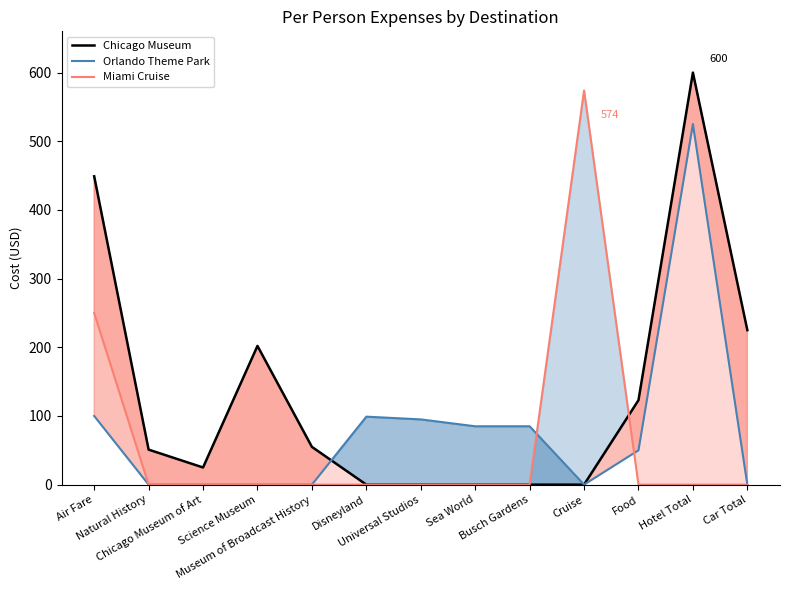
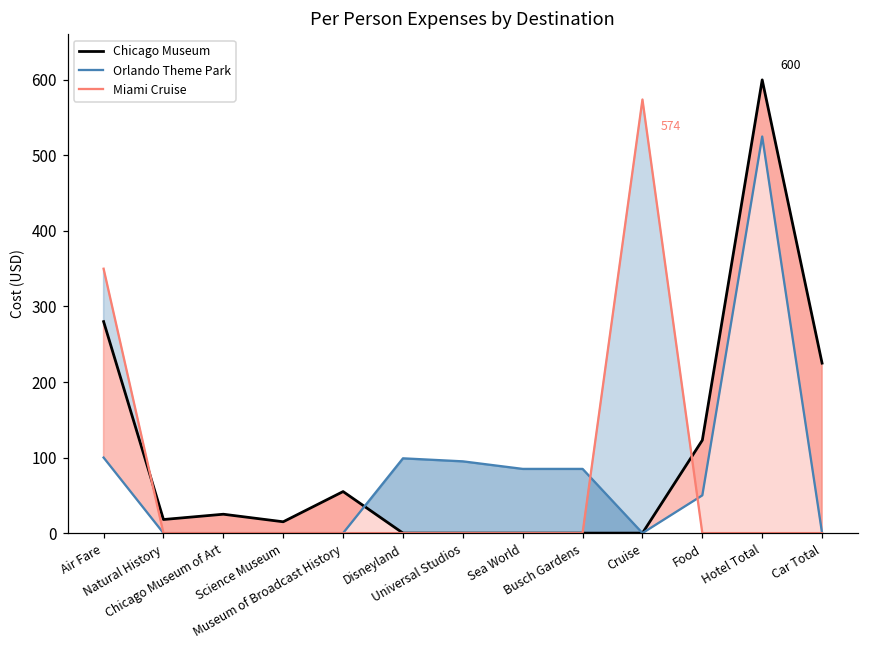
  {
    "Chicago Museum": {
-     "Air Fare": 450,
-     "Natural History": 50,
+     "Air Fare": 280,
+     "Natural History": 20,
      "Chicago Museum of Art": 30,
-     "Science Museum": 200,
+     "Science Museum": 20,
      "Museum of Broadcast History": 60,
      "Food": 120,
      "Car Total": 230
    },
    "Miami Cruise": {
-     "Air Fare": 250,
+     "Air Fare": 350,
      "Food": 0,
      "Hotel Total": 0
    }
  }
